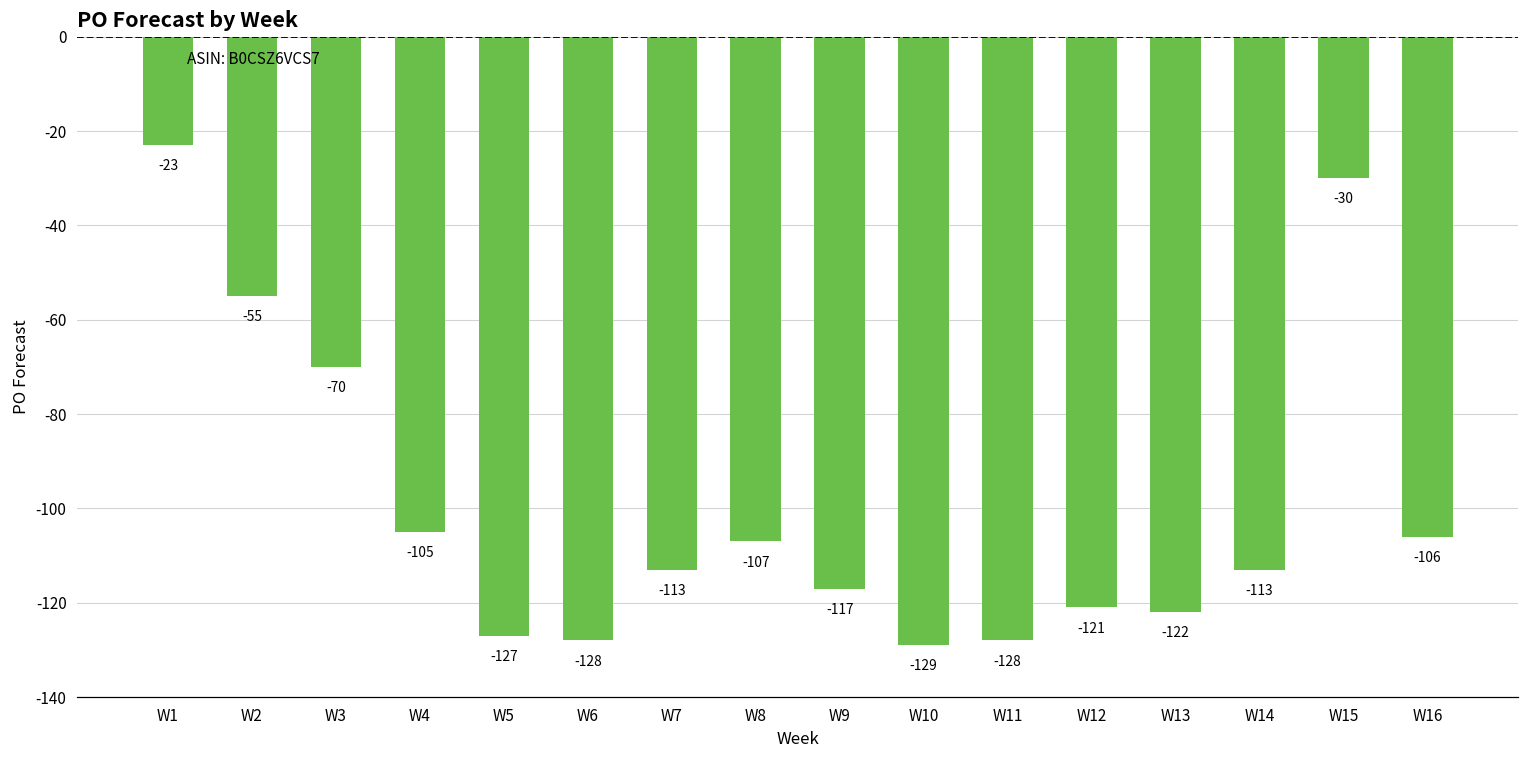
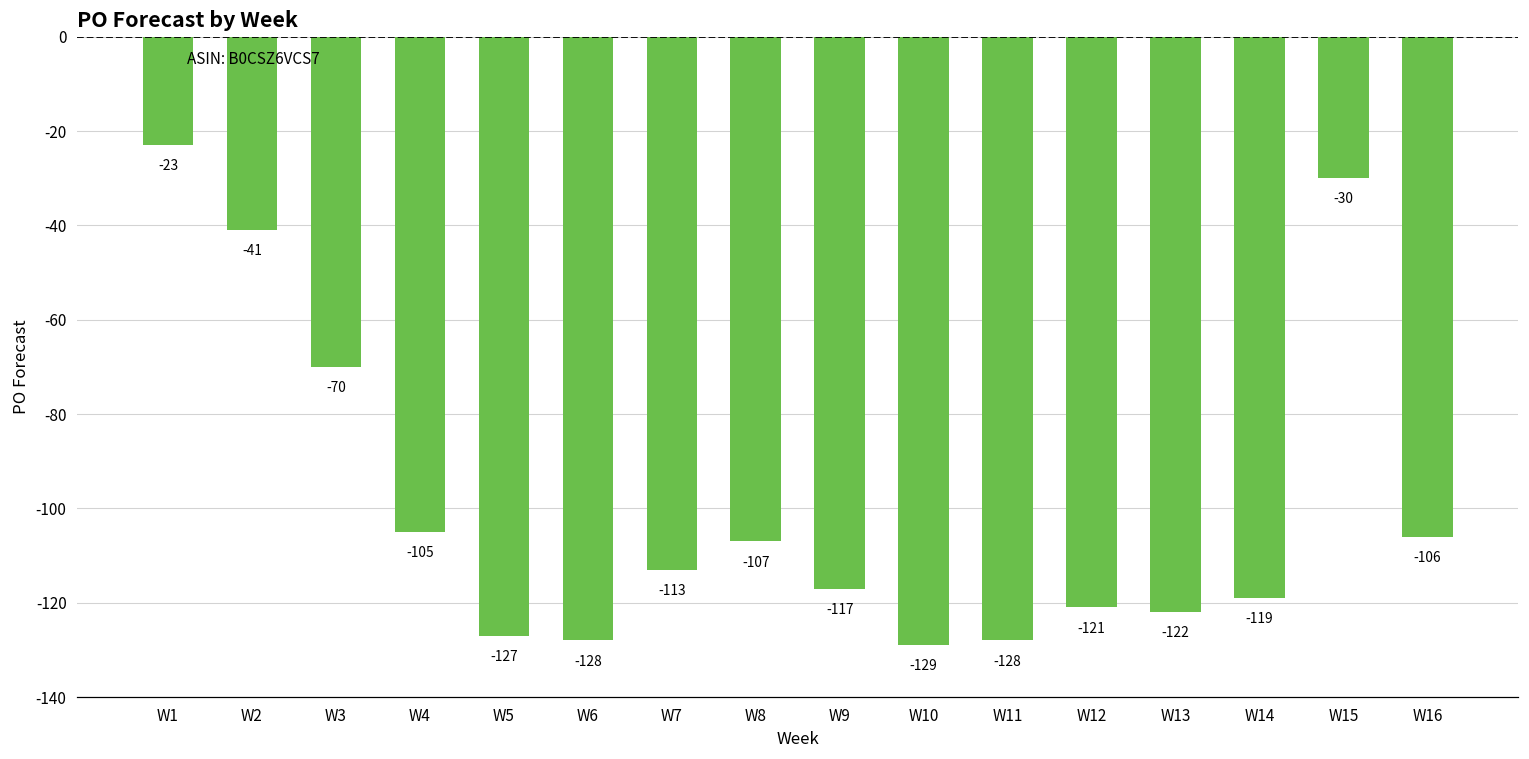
  {
    "W1": -23,
-   "W2": -55,
+   "W2": -41,
    "W3": -70,
    "W4": -105,
    "W5": -127,
    "W6": -128,
    "W7": -113,
    "W8": -107,
    "W9": -117,
    "W10": -129,
    "W11": -128,
    "W12": -121,
    "W13": -122,
-   "W14": -113,
+   "W14": -119,
    "W15": -30,
    "W16": -106
  }
